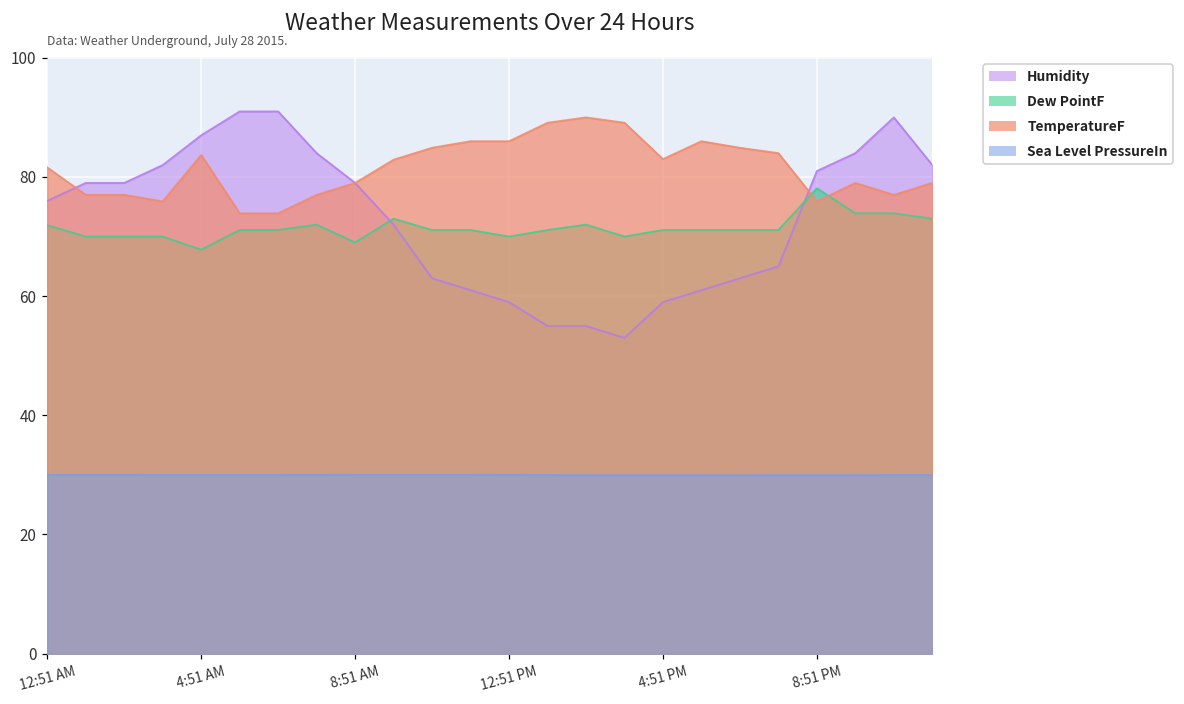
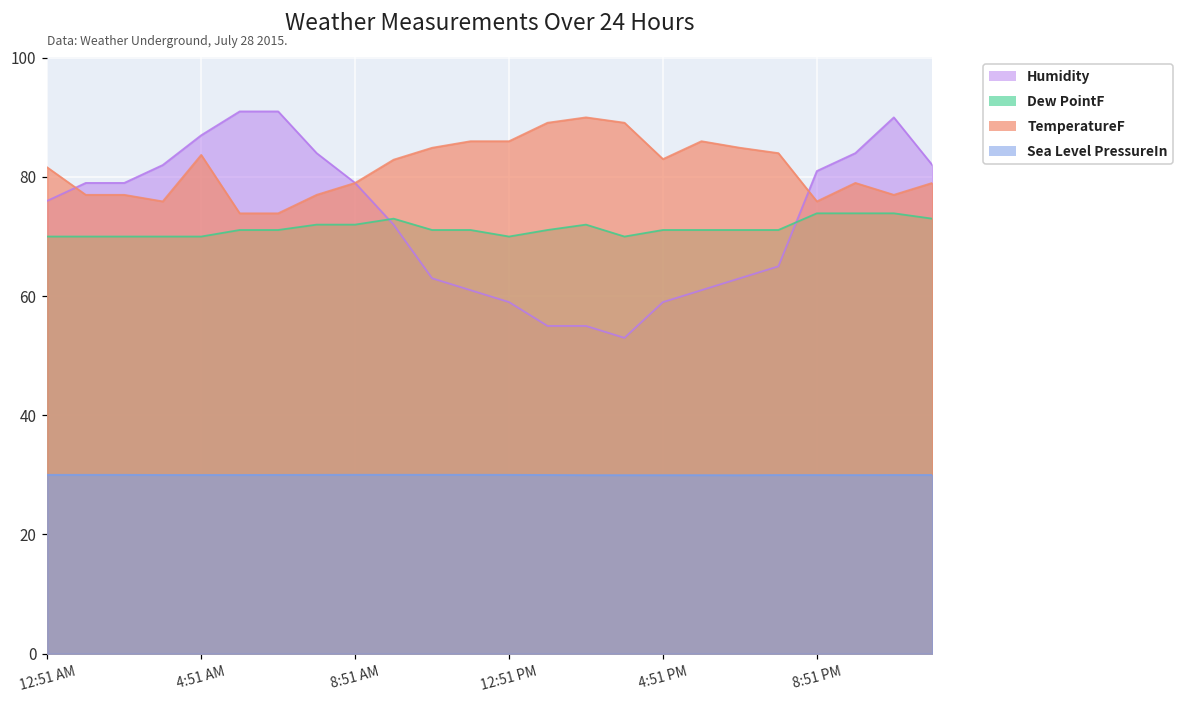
  {
    "Dew PointF": {
-     "12:51 AM": 72,
-     "4:51 AM": 68,
-     "8:51 AM": 69,
+     "12:51 AM": 70,
+     "4:51 AM": 70,
+     "8:51 AM": 72,
      "12:51 PM": 70,
      "4:51 PM": 71,
-     "8:51 PM": 78
+     "8:51 PM": 74
    },
    "TemperatureF": {
      "12:51 AM": 82,
      "4:51 AM": 84,
      "12:51 PM": 86,
      "4:51 PM": 83,
      "8:51 PM": 76
    }
  }
